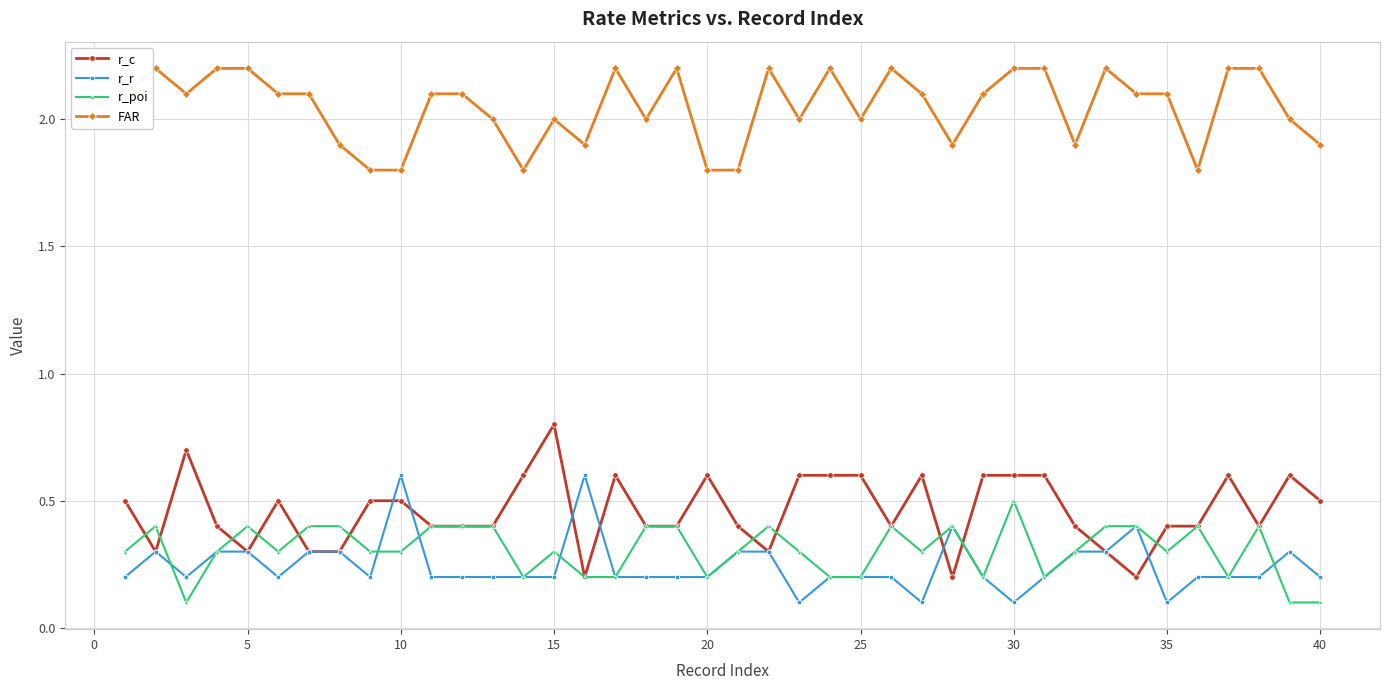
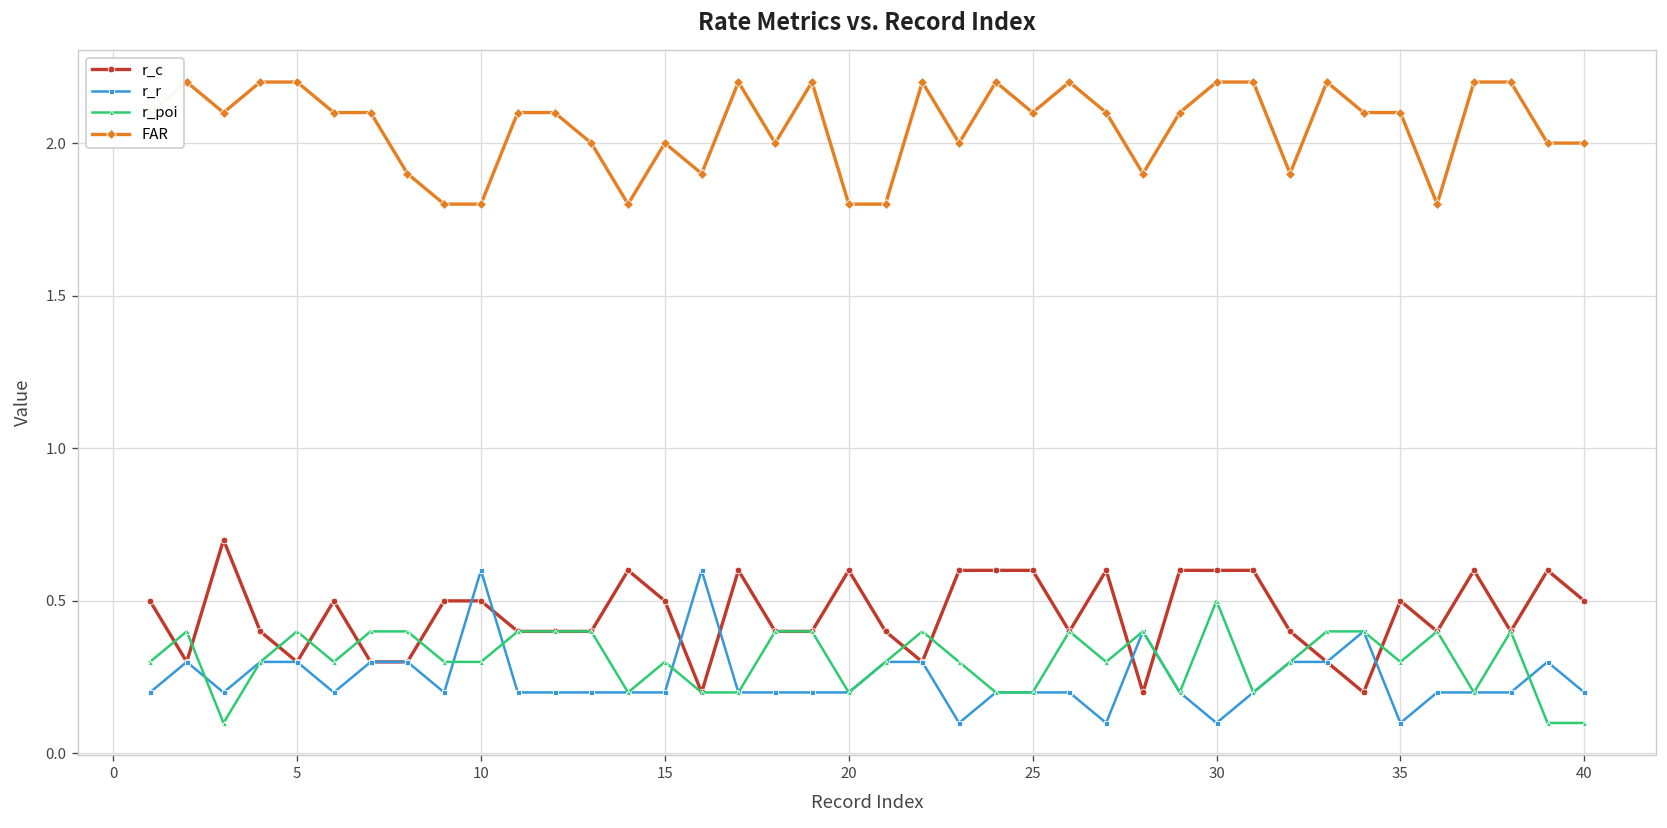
  {
    "r_c": {
      "10": 0.5,
-     "15": 0.8,
+     "15": 0.5,
      "20": 0.6,
      "25": 0.6,
      "30": 0.6,
-     "35": 0.4,
+     "35": 0.5,
      "40": 0.5
    },
    "r_r": {
      "10": 0.6,
      "15": 0.2,
      "30": 0.1,
      "35": 0.1,
      "40": 0.2
    },
    "r_poi": {
      "5": 0.4,
      "10": 0.3,
      "15": 0.3,
      "30": 0.5,
      "35": 0.3,
      "40": 0.1
    },
    "FAR": {
      "5": 2.2,
      "10": 1.8,
      "15": 2.0,
      "20": 1.8,
-     "25": 2.0,
+     "25": 2.1,
      "30": 2.2,
      "35": 2.1,
-     "40": 1.9
+     "40": 2.0
    }
  }
